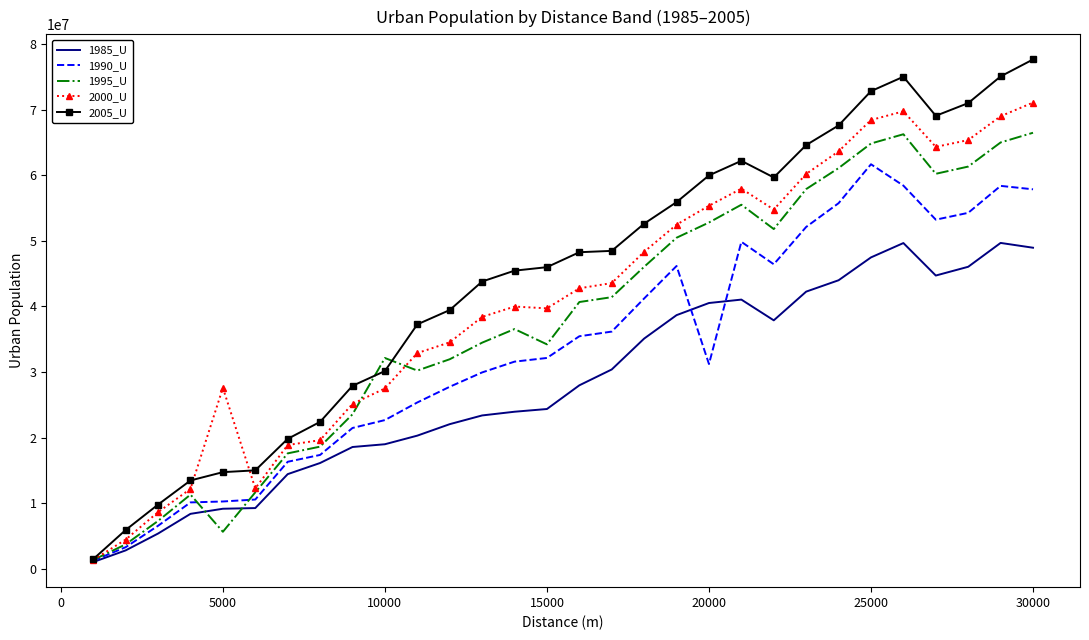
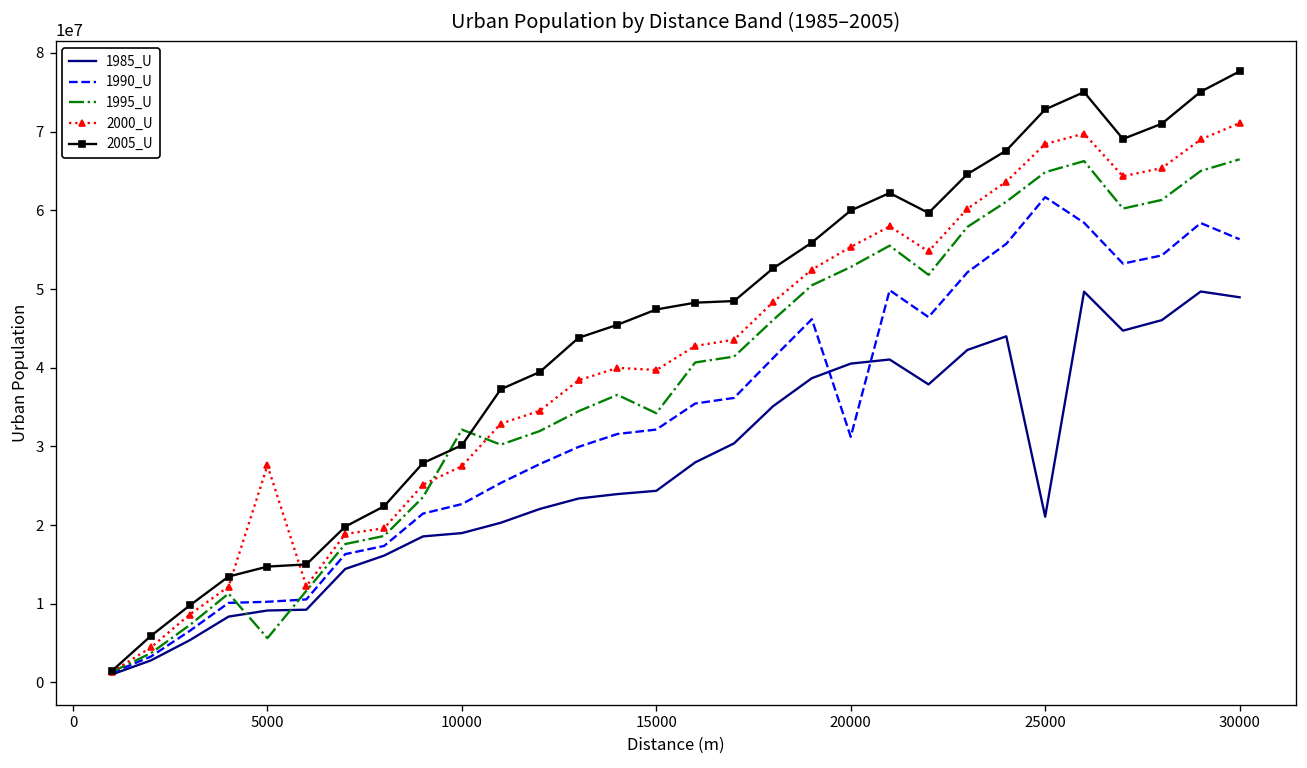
  {
    "1985_U": {
      "5000": 9000000,
      "10000": 19000000,
      "15000": 24000000,
      "20000": 41000000,
-     "25000": 47000000,
+     "25000": 21000000,
      "30000": 49000000
    },
    "1990_U": {
      "5000": 10000000,
      "10000": 23000000,
      "15000": 32000000,
      "20000": 31000000,
      "25000": 62000000,
-     "30000": 58000000
+     "30000": 56000000
    },
    "1995_U": {
      "5000": 6000000,
      "10000": 32000000,
      "15000": 34000000,
      "20000": 53000000,
      "25000": 65000000,
      "30000": 66000000
    },
    "2000_U": {
      "5000": 28000000,
      "10000": 27000000,
      "15000": 40000000,
      "20000": 55000000,
      "25000": 68000000,
      "30000": 71000000
    },
    "2005_U": {
      "5000": 15000000,
      "10000": 30000000,
-     "15000": 46000000,
+     "15000": 47000000,
      "20000": 60000000,
      "25000": 73000000,
      "30000": 78000000
    }
  }
